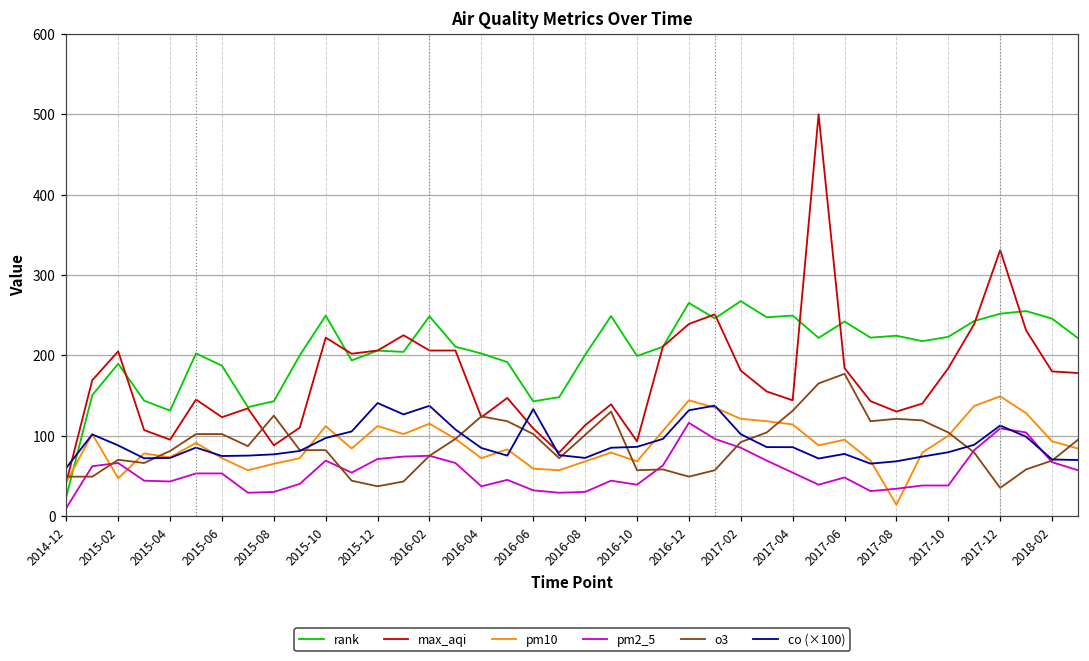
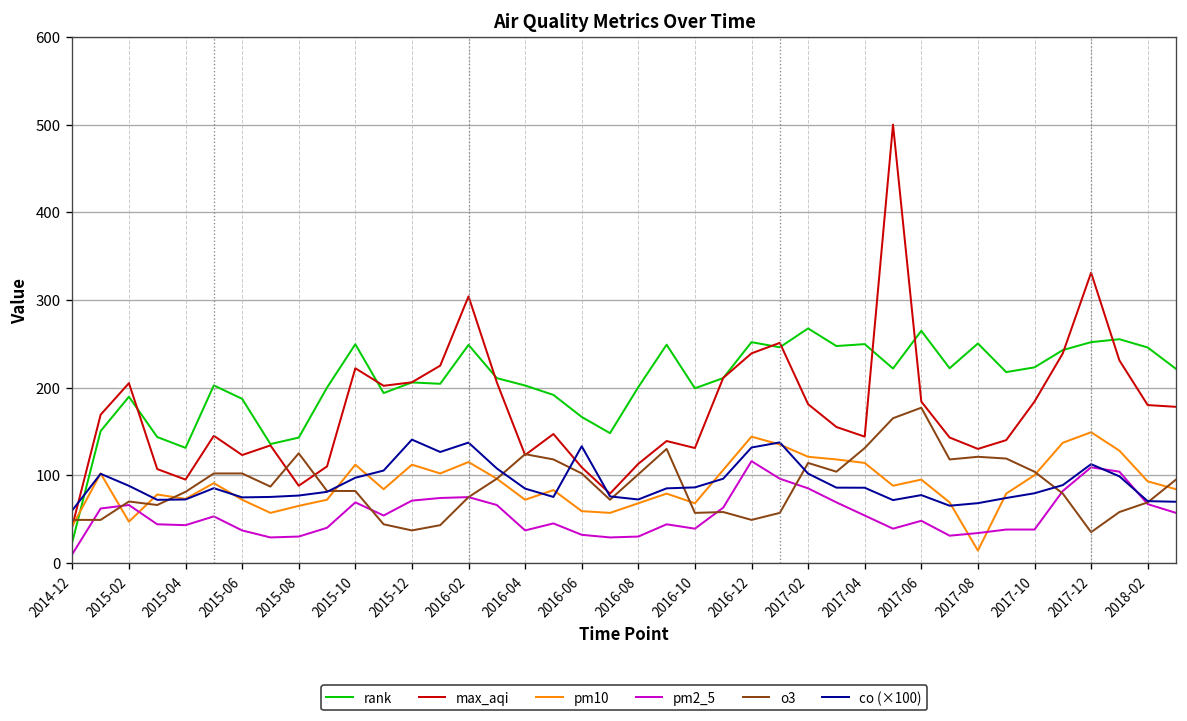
  {
    "rank": {
      "2014-12": 20,
      "2015-02": 190,
      "2015-04": 130,
      "2015-06": 190,
      "2015-08": 140,
      "2015-10": 250,
      "2016-02": 250,
      "2016-04": 200,
-     "2016-06": 140,
+     "2016-06": 170,
      "2016-08": 200,
      "2016-10": 200,
-     "2016-12": 270,
+     "2016-12": 250,
      "2017-02": 270,
      "2017-04": 250,
-     "2017-06": 240,
-     "2017-08": 220,
+     "2017-06": 260,
+     "2017-08": 250,
      "2017-10": 220,
      "2017-12": 250,
      "2018-02": 250
    },
    "max_aqi": {
      "2015-02": 210,
      "2015-04": 100,
      "2015-06": 120,
      "2015-08": 90,
      "2015-10": 220,
-     "2016-02": 210,
+     "2016-02": 300,
      "2016-06": 110,
      "2016-08": 110,
-     "2016-10": 90,
+     "2016-10": 130,
      "2016-12": 240,
      "2017-02": 180,
      "2017-04": 140,
      "2017-06": 180,
      "2017-08": 130,
      "2017-10": 180,
      "2017-12": 330,
      "2018-02": 180
    },
    "pm10": {
      "2015-02": 50,
      "2015-08": 70,
      "2015-10": 110,
      "2015-12": 110,
      "2016-02": 120,
      "2016-04": 70,
      "2016-06": 60,
      "2016-08": 70,
      "2016-10": 70,
      "2016-12": 140,
      "2017-02": 120,
      "2017-04": 110,
      "2017-06": 100,
      "2017-08": 10,
      "2017-10": 100,
      "2017-12": 150,
      "2018-02": 90
    },
    "pm2_5": {
      "2014-12": 10,
      "2015-02": 70,
      "2015-04": 40,
-     "2015-06": 50,
+     "2015-06": 40,
      "2015-08": 30,
      "2015-10": 70,
      "2015-12": 70,
      "2016-04": 40,
      "2016-06": 30,
      "2016-08": 30,
      "2016-10": 40,
      "2016-12": 120,
      "2017-02": 90,
      "2017-04": 50,
      "2017-06": 50,
      "2017-08": 30,
      "2017-10": 40,
      "2017-12": 110
    },
    "o3": {
      "2014-12": 50,
      "2015-02": 70,
      "2015-04": 80,
      "2015-06": 100,
      "2015-08": 130,
      "2015-10": 80,
      "2015-12": 40,
      "2016-06": 100,
      "2016-08": 100,
      "2016-10": 60,
      "2016-12": 50,
-     "2017-02": 90,
+     "2017-02": 110,
      "2017-04": 130,
      "2017-06": 180,
      "2017-08": 120,
      "2017-10": 100,
      "2017-12": 40
    },
    "co (×100)": {
      "2014-12": 60,
      "2015-02": 90,
      "2015-08": 80,
      "2015-10": 100,
      "2015-12": 140,
      "2016-02": 140,
      "2016-04": 80,
      "2016-06": 130,
      "2016-08": 70,
      "2016-10": 90,
      "2016-12": 130,
      "2017-02": 100,
      "2017-04": 90,
      "2017-06": 80,
      "2017-08": 70,
      "2017-10": 80,
      "2017-12": 110
    }
  }
